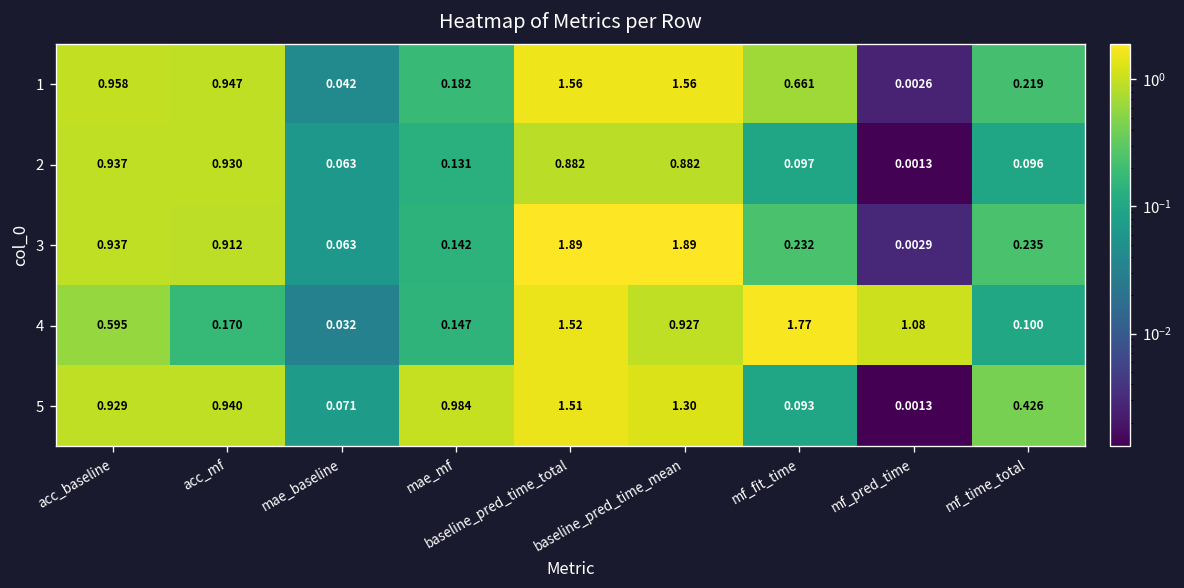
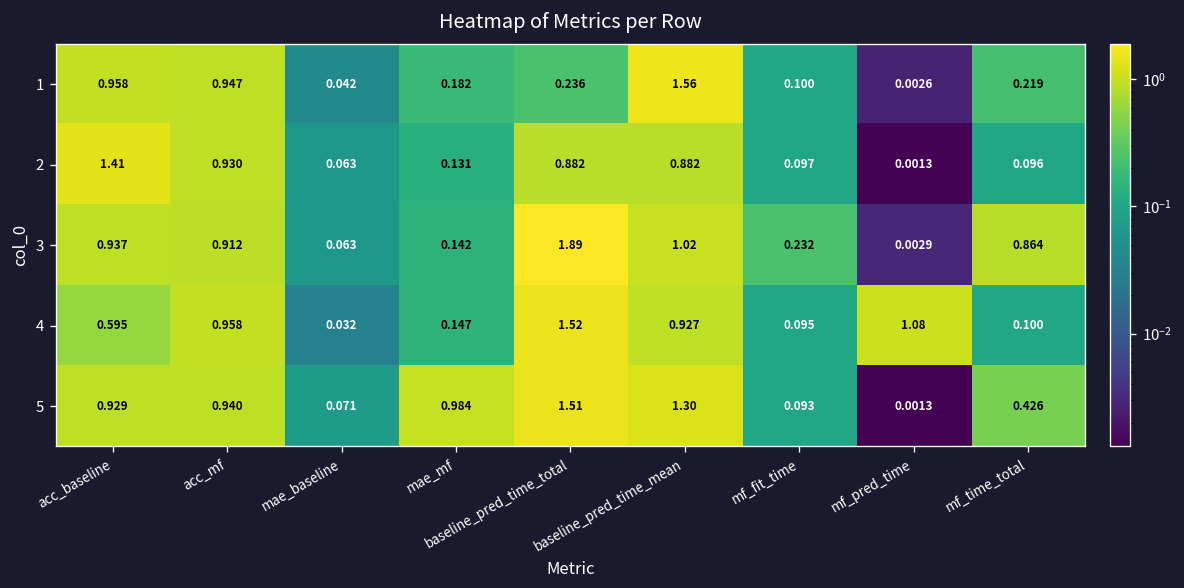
  {
    "1": {
      "acc_baseline": 0.958,
      "acc_mf": 0.947,
      "mae_baseline": 0.042,
      "mae_mf": 0.182,
-     "baseline_pred_time_total": 1.56,
+     "baseline_pred_time_total": 0.236,
      "baseline_pred_time_mean": 1.56,
-     "mf_fit_time": 0.661,
+     "mf_fit_time": 0.100,
      "mf_pred_time": 0.0026,
      "mf_time_total": 0.219
    },
    "2": {
-     "acc_baseline": 0.937,
+     "acc_baseline": 1.41,
      "acc_mf": 0.930,
      "mae_baseline": 0.063,
      "mae_mf": 0.131,
      "baseline_pred_time_total": 0.882,
      "baseline_pred_time_mean": 0.882,
      "mf_fit_time": 0.097,
      "mf_pred_time": 0.0013,
      "mf_time_total": 0.096
    },
    "3": {
      "acc_baseline": 0.937,
      "acc_mf": 0.912,
      "mae_baseline": 0.063,
      "mae_mf": 0.142,
      "baseline_pred_time_total": 1.89,
-     "baseline_pred_time_mean": 1.89,
+     "baseline_pred_time_mean": 1.02,
      "mf_fit_time": 0.232,
      "mf_pred_time": 0.0029,
-     "mf_time_total": 0.235
+     "mf_time_total": 0.864
    },
    "4": {
      "acc_baseline": 0.595,
-     "acc_mf": 0.170,
+     "acc_mf": 0.958,
      "mae_baseline": 0.032,
      "mae_mf": 0.147,
      "baseline_pred_time_total": 1.52,
      "baseline_pred_time_mean": 0.927,
-     "mf_fit_time": 1.77,
+     "mf_fit_time": 0.095,
      "mf_pred_time": 1.08,
      "mf_time_total": 0.100
    },
    "5": {
      "acc_baseline": 0.929,
      "acc_mf": 0.940,
      "mae_baseline": 0.071,
      "mae_mf": 0.984,
      "baseline_pred_time_total": 1.51,
      "baseline_pred_time_mean": 1.30,
      "mf_fit_time": 0.093,
      "mf_pred_time": 0.0013,
      "mf_time_total": 0.426
    }
  }
